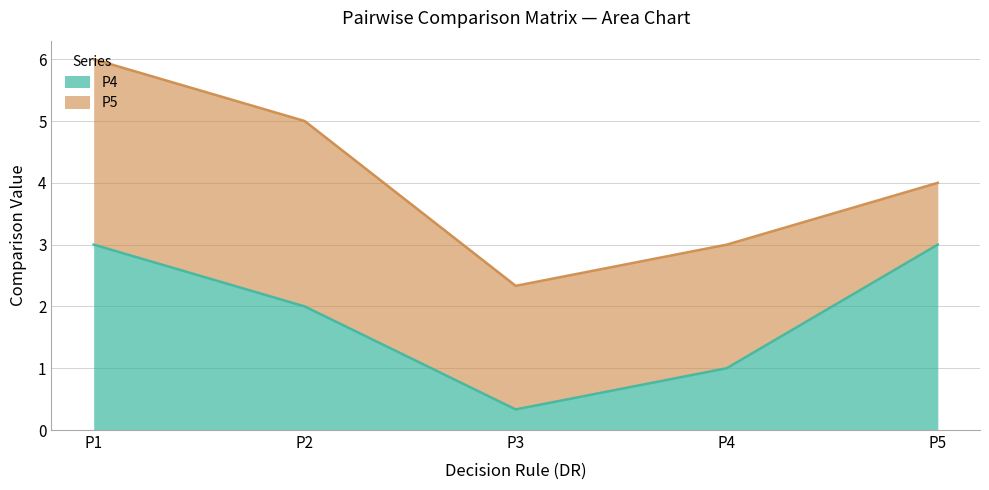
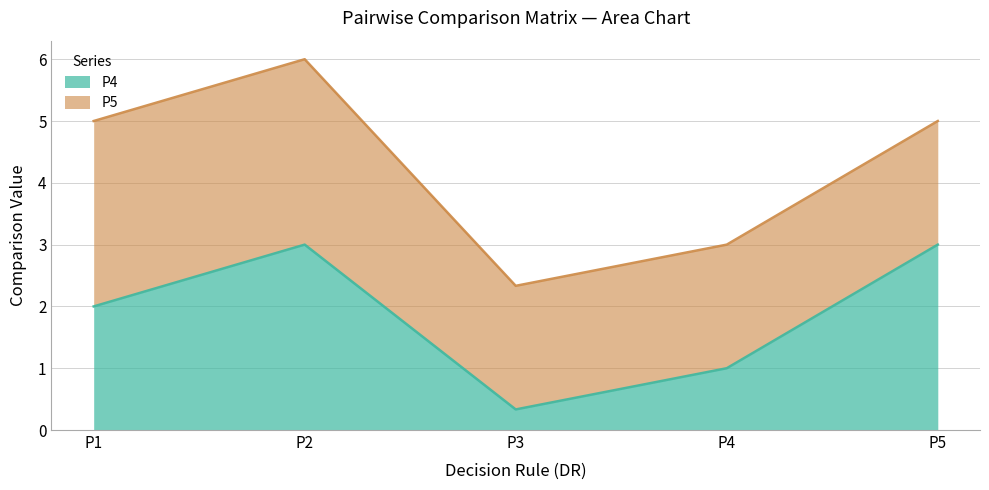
  {
    "P4": {
-     "P1": 3,
-     "P2": 2,
+     "P1": 2,
+     "P2": 3,
      "P3": 0.3,
      "P4": 1,
      "P5": 3
    },
    "P5": {
      "P1": 3,
      "P2": 3,
      "P3": 2,
      "P4": 2,
-     "P5": 1
+     "P5": 2
    }
  }
